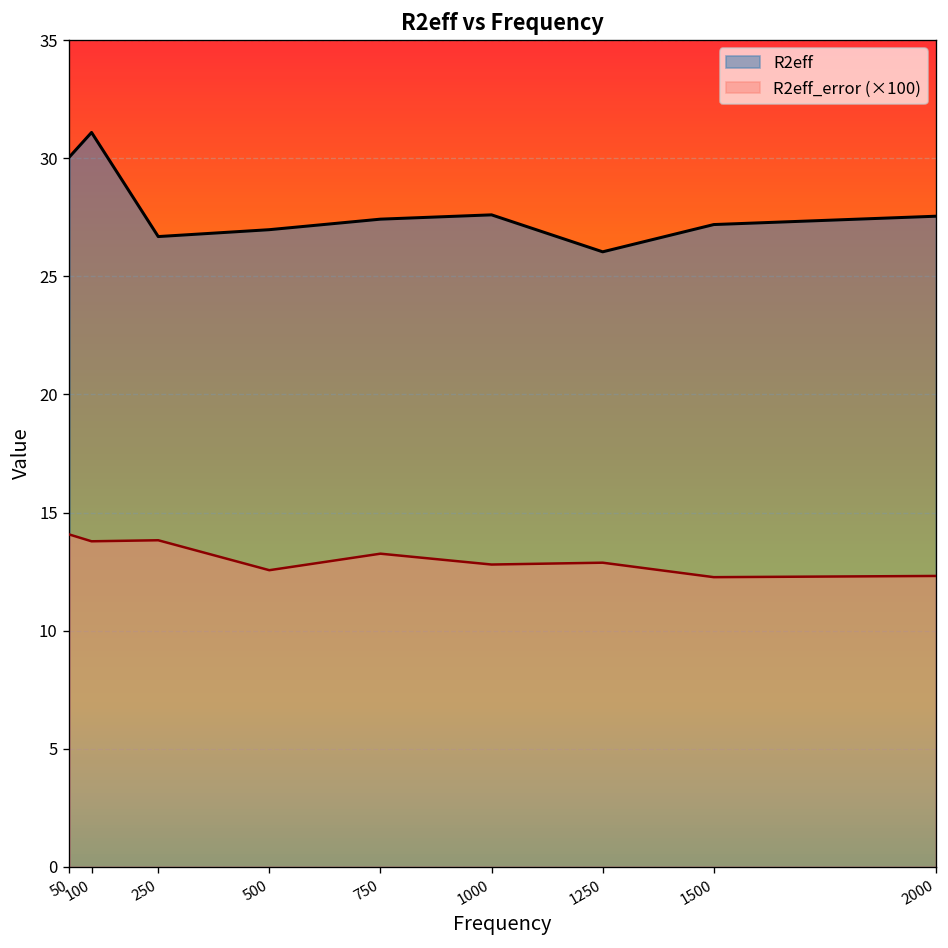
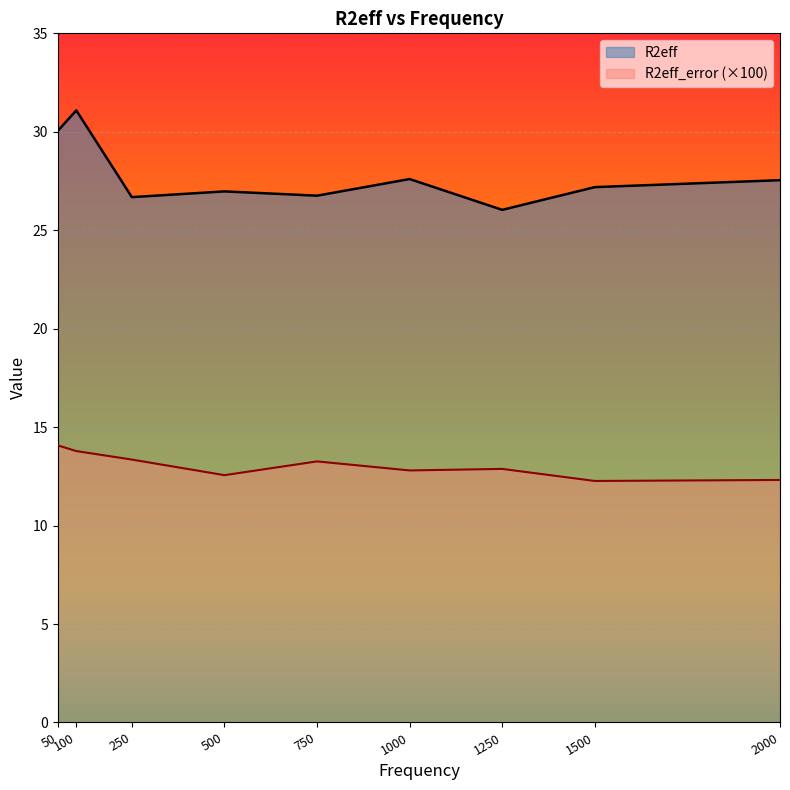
  {
    "R2eff": {
      "50": 30.0,
      "100": 31.1,
      "250": 26.7,
      "500": 27.0,
-     "750": 27.4,
+     "750": 26.8,
      "1000": 27.6,
      "1250": 26.0,
      "1500": 27.2,
      "2000": 27.5
    },
    "R2eff_error (×100)": {
      "50": 14.1,
      "100": 13.8,
-     "250": 13.8,
+     "250": 13.4,
      "500": 12.6,
      "750": 13.3,
      "1000": 12.8,
      "1250": 12.9,
      "1500": 12.3,
      "2000": 12.3
    }
  }
